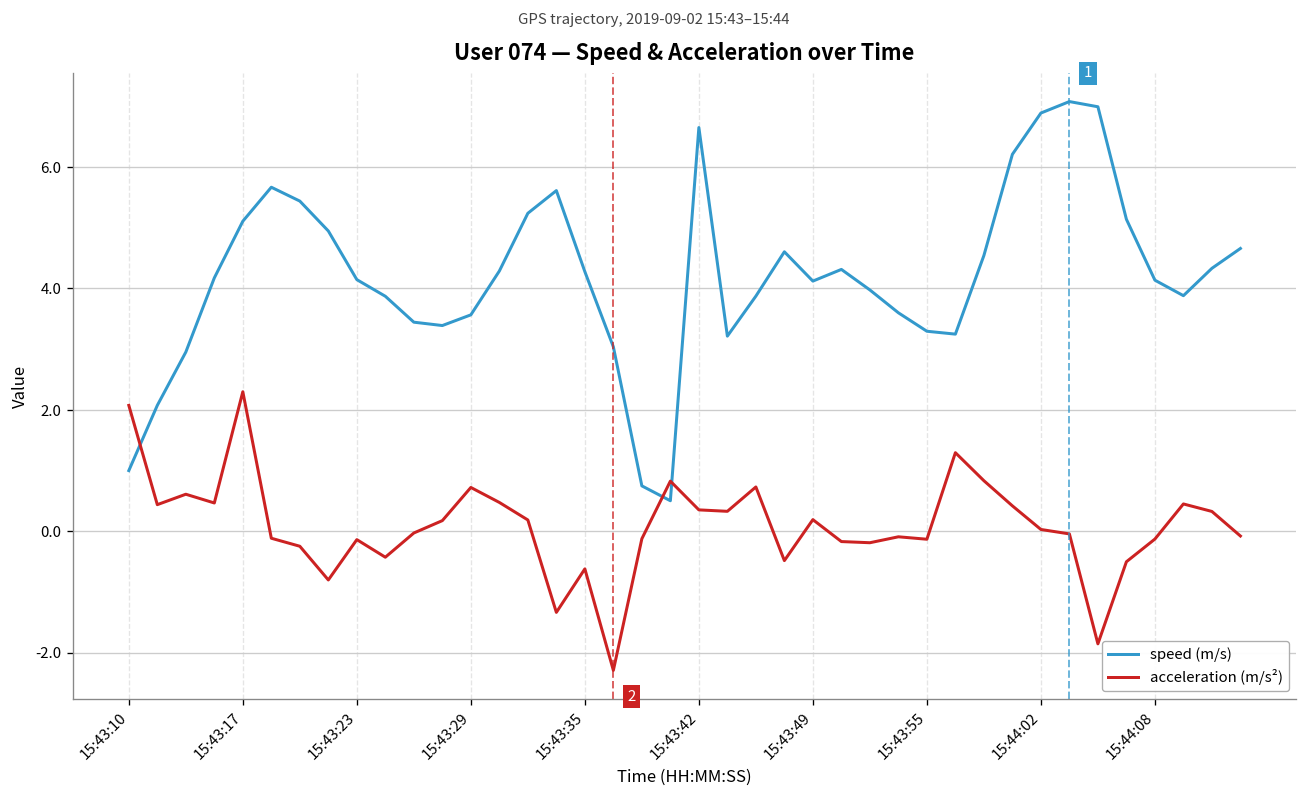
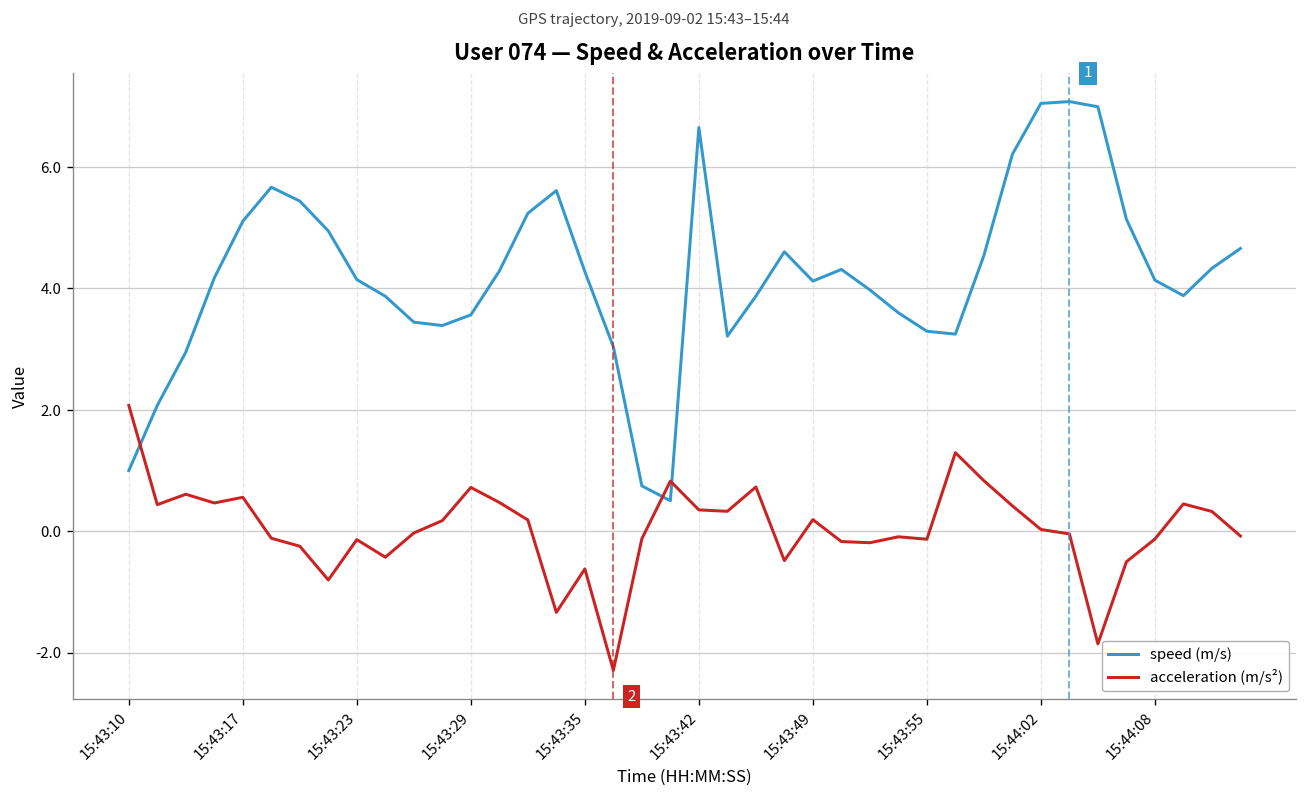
  {
    "speed (m/s)": {
      "15:43:10": 1.0,
      "15:43:17": 5.1,
      "15:43:23": 4.1,
      "15:43:29": 3.6,
      "15:43:35": 4.3,
      "15:43:42": 6.7,
      "15:43:49": 4.1,
      "15:43:55": 3.3,
-     "15:44:02": 6.9,
+     "15:44:02": 7.0,
      "15:44:08": 4.1
    },
    "acceleration (m/s²)": {
      "15:43:10": 2.1,
-     "15:43:17": 2.3,
+     "15:43:17": 0.6,
      "15:43:23": -0.1,
      "15:43:29": 0.7,
      "15:43:35": -0.6,
      "15:43:42": 0.4,
      "15:43:49": 0.2,
      "15:43:55": -0.1,
      "15:44:02": 0.0,
      "15:44:08": -0.1
    }
  }
